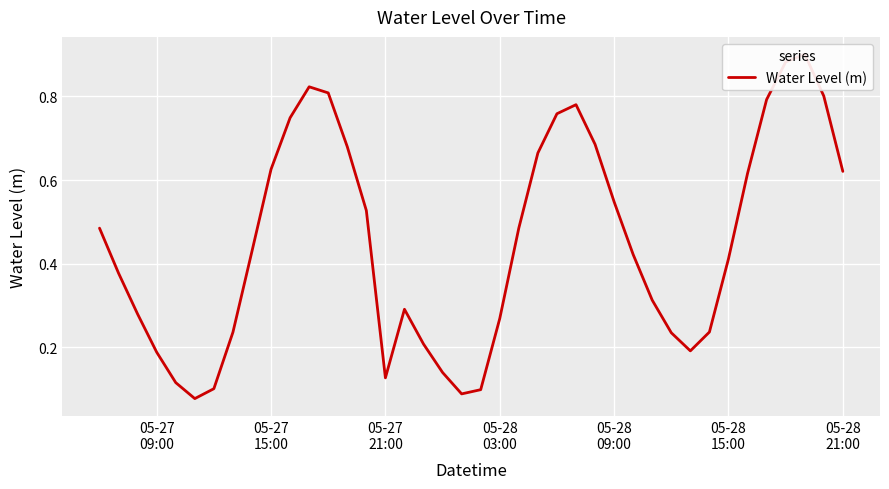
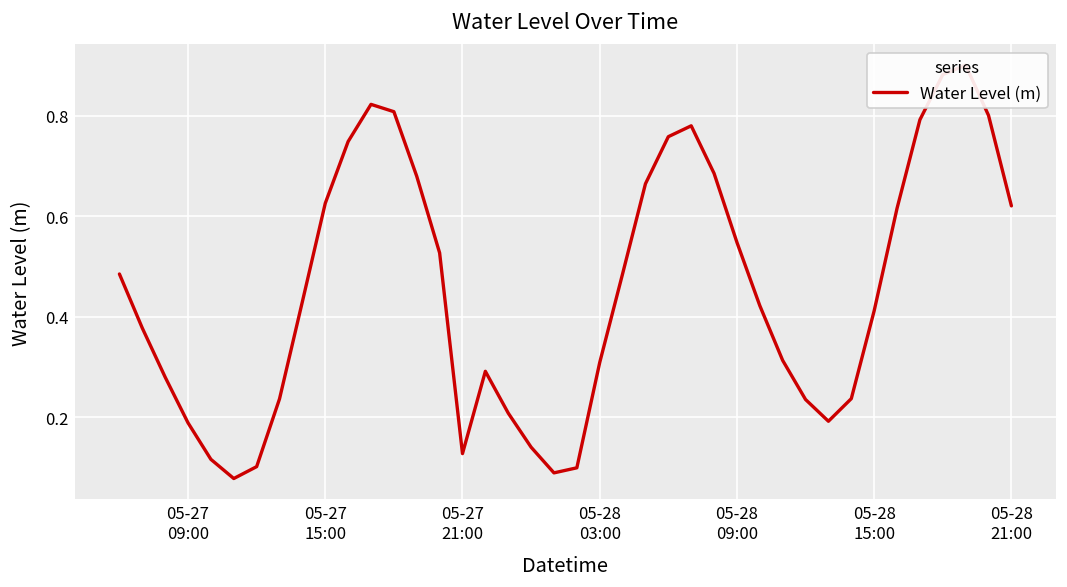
  {
    "05-27 09:00": 0.19,
    "05-27 15:00": 0.63,
    "05-27 21:00": 0.13,
-   "05-28 03:00": 0.27,
+   "05-28 03:00": 0.31,
    "05-28 09:00": 0.55,
    "05-28 15:00": 0.41,
    "05-28 21:00": 0.62
  }
